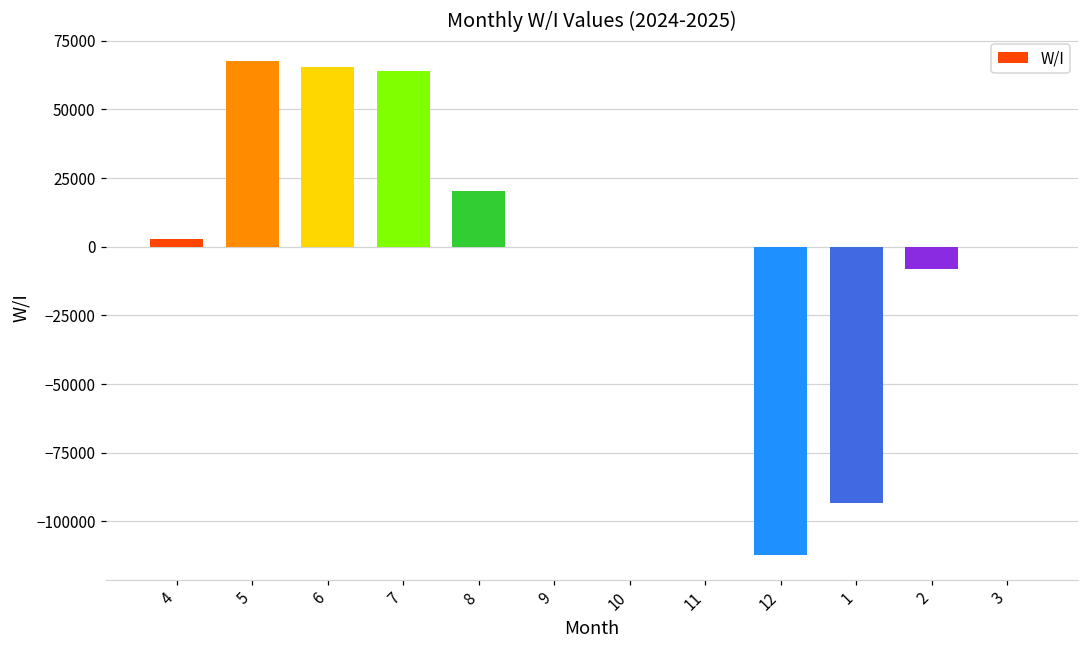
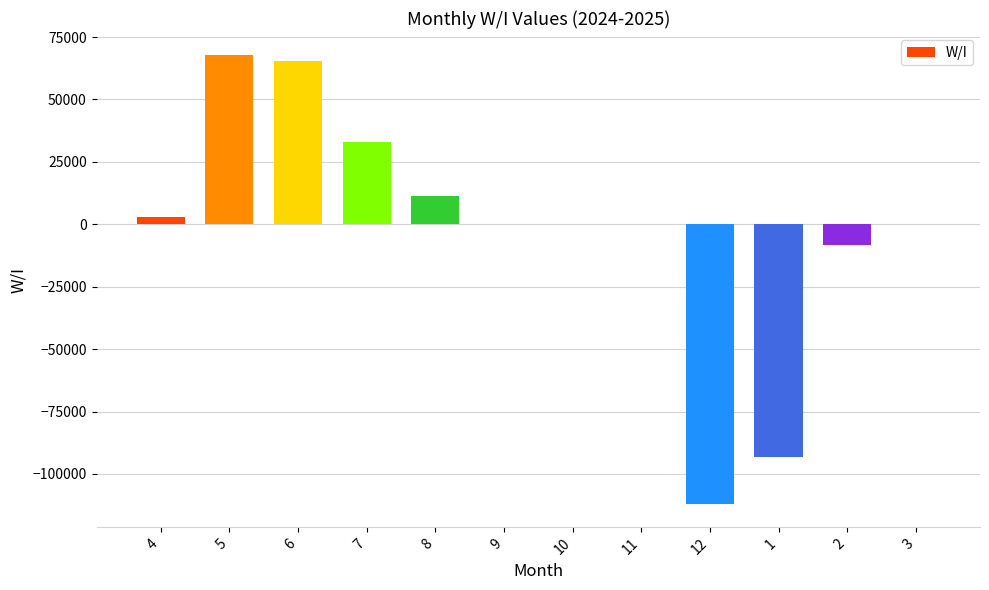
  {
    "4": 3000,
    "5": 68000,
    "6": 65000,
-   "7": 64000,
-   "8": 20000,
+   "7": 33000,
+   "8": 11000,
    "9": 0,
    "10": 0,
    "11": 0,
    "12": -112000,
    "1": -93000,
    "2": -8000,
    "3": 0
  }
